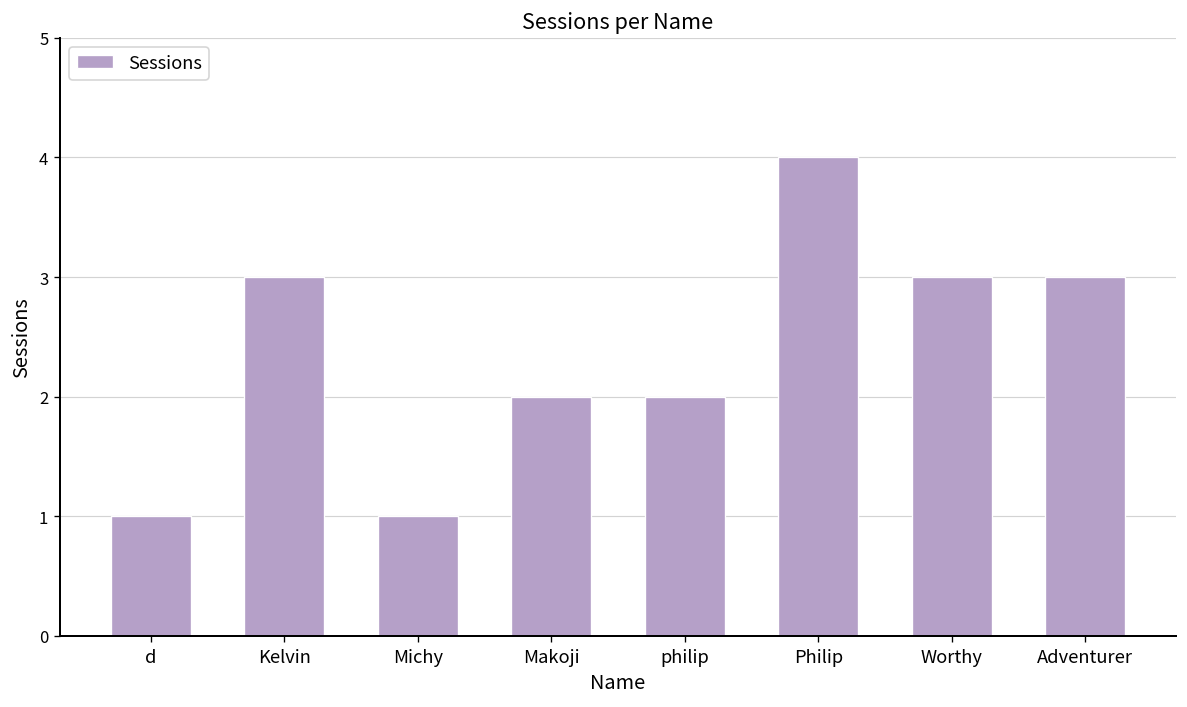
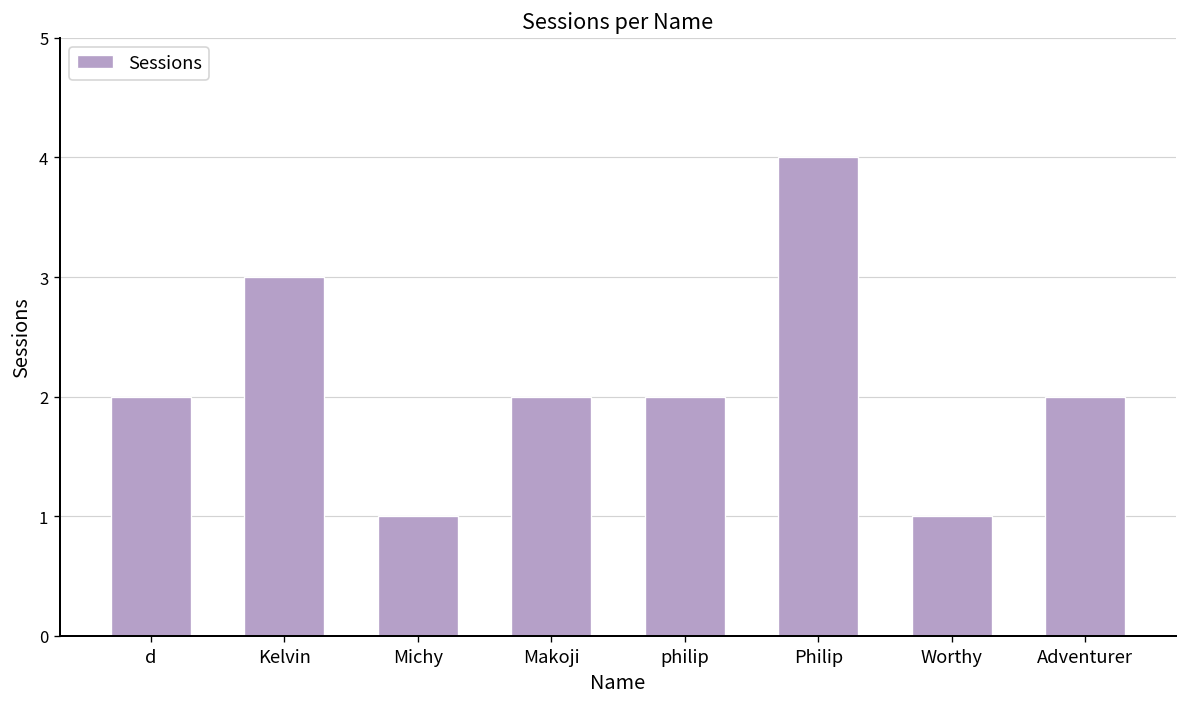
  {
-   "d": 1,
+   "d": 2,
    "Kelvin": 3,
    "Michy": 1,
    "Makoji": 2,
    "philip": 2,
    "Philip": 4,
-   "Worthy": 3,
-   "Adventurer": 3
+   "Worthy": 1,
+   "Adventurer": 2
  }
